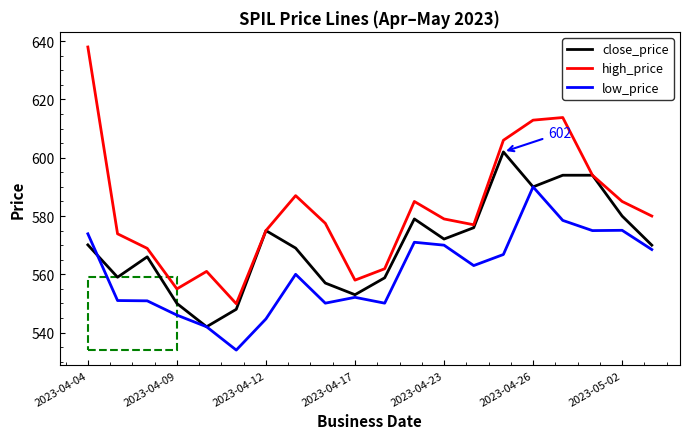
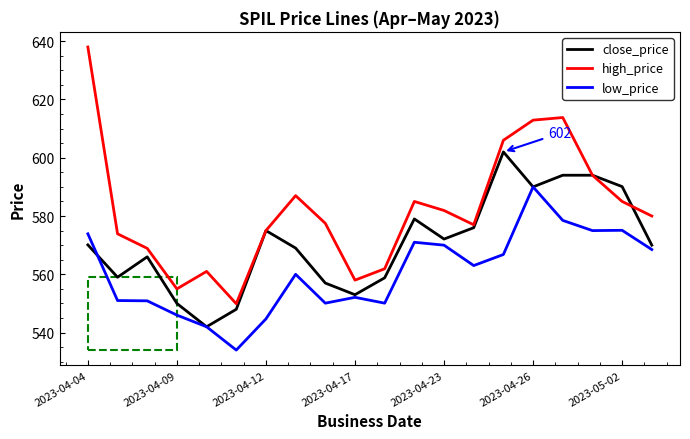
  {
    "close_price": {
      "2023-04-04": 570,
      "2023-04-09": 550,
      "2023-04-17": 553,
      "2023-04-23": 572,
-     "2023-05-02": 580
+     "2023-05-02": 590
    },
    "high_price": {
      "2023-04-04": 638,
      "2023-04-09": 555,
      "2023-04-17": 558,
-     "2023-04-23": 579,
+     "2023-04-23": 582,
      "2023-04-26": 613,
      "2023-05-02": 585
    },
    "low_price": {
      "2023-04-04": 574,
      "2023-04-09": 546,
      "2023-04-12": 545,
      "2023-04-17": 552,
      "2023-04-23": 570,
      "2023-05-02": 575
    }
  }
